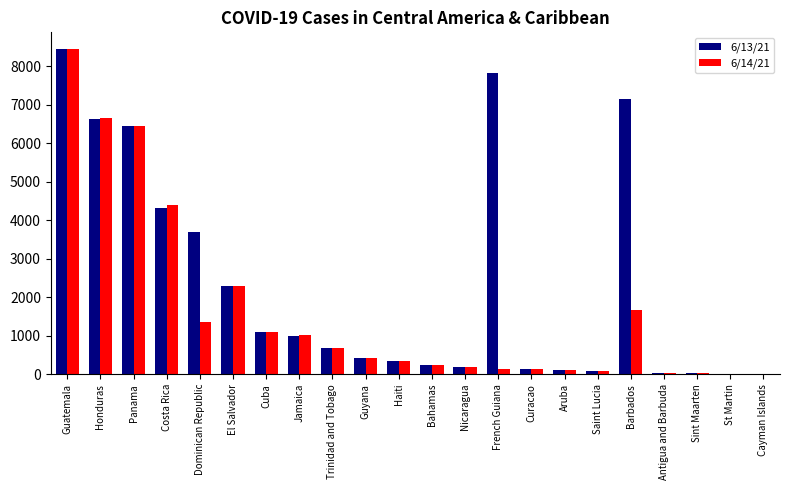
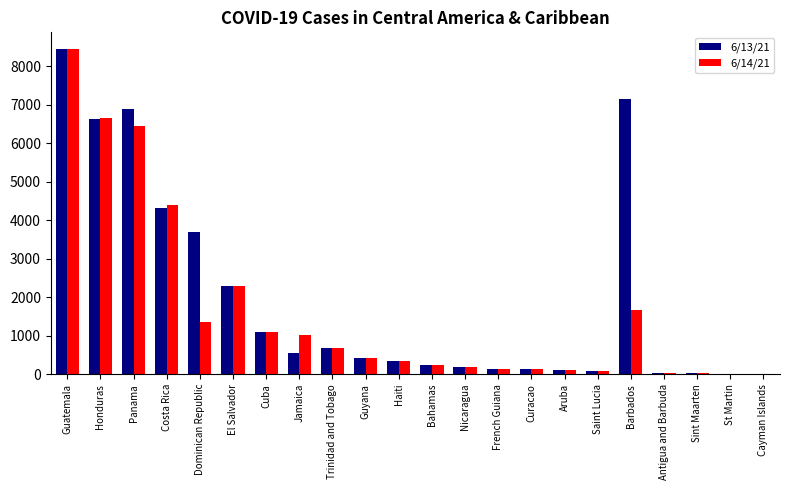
  {
    "6/13/21": {
      "Guatemala": 8500,
      "Honduras": 6600,
-     "Panama": 6400,
+     "Panama": 6900,
      "Costa Rica": 4300,
      "Dominican Republic": 3700,
      "El Salvador": 2300,
      "Cuba": 1100,
-     "Jamaica": 1000,
+     "Jamaica": 600,
      "Trinidad and Tobago": 700,
      "Guyana": 400,
      "Haiti": 300,
      "Bahamas": 200,
      "Nicaragua": 200,
-     "French Guiana": 7800,
+     "French Guiana": 100,
      "Curacao": 100,
      "Aruba": 100,
      "Saint Lucia": 100,
      "Barbados": 7200
    },
    "6/14/21": {
      "Guatemala": 8500,
      "Honduras": 6700,
      "Panama": 6500,
      "Costa Rica": 4400,
      "Dominican Republic": 1400,
      "El Salvador": 2300,
      "Cuba": 1100,
      "Jamaica": 1000,
      "Trinidad and Tobago": 700,
      "Guyana": 400,
      "Haiti": 400,
      "Bahamas": 200,
      "Nicaragua": 200,
      "French Guiana": 100,
      "Curacao": 100,
      "Aruba": 100,
      "Saint Lucia": 100,
      "Barbados": 1700
    }
  }
